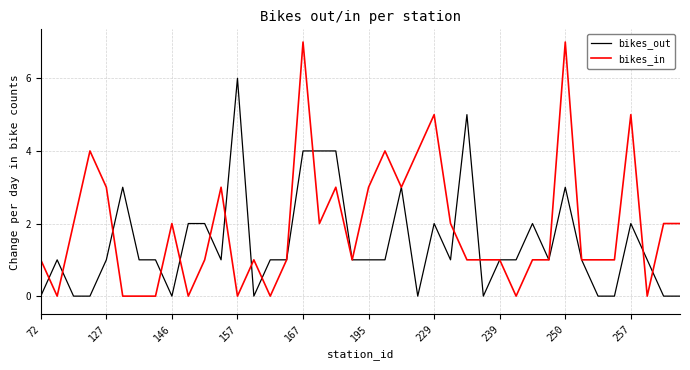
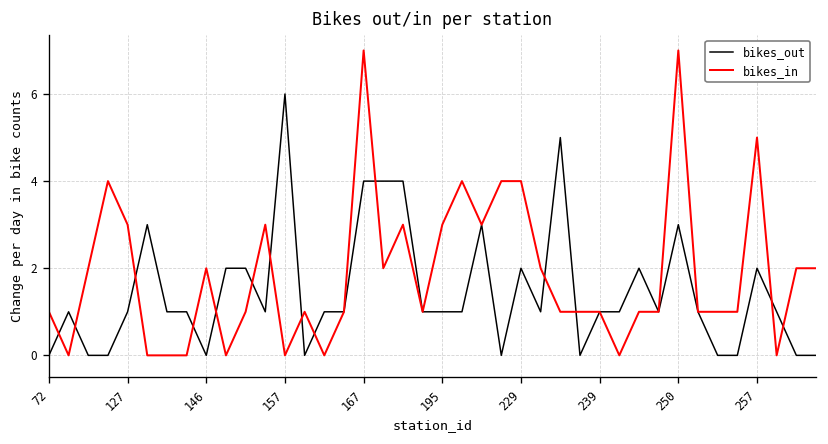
  {
    "bikes_out": {
      "72": 0,
      "127": 1,
      "146": 0,
      "157": 6,
      "167": 4,
      "195": 1,
      "229": 2,
      "250": 3,
      "257": 2
    },
    "bikes_in": {
      "72": 1,
      "127": 3,
      "146": 2,
      "157": 0,
      "167": 7,
      "195": 3,
-     "229": 5,
+     "229": 4,
      "250": 7,
      "257": 5
    }
  }
